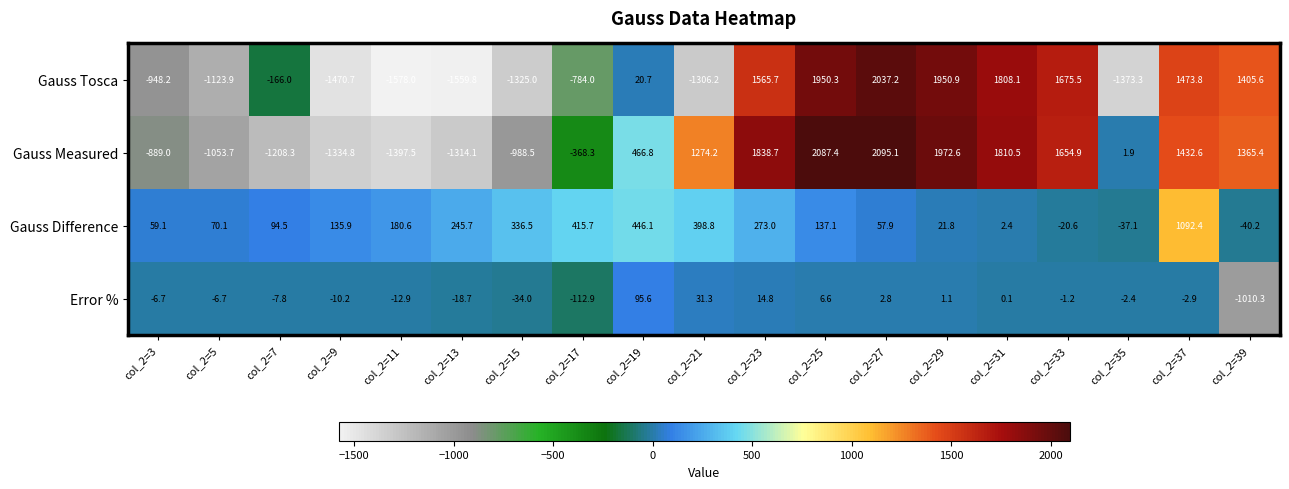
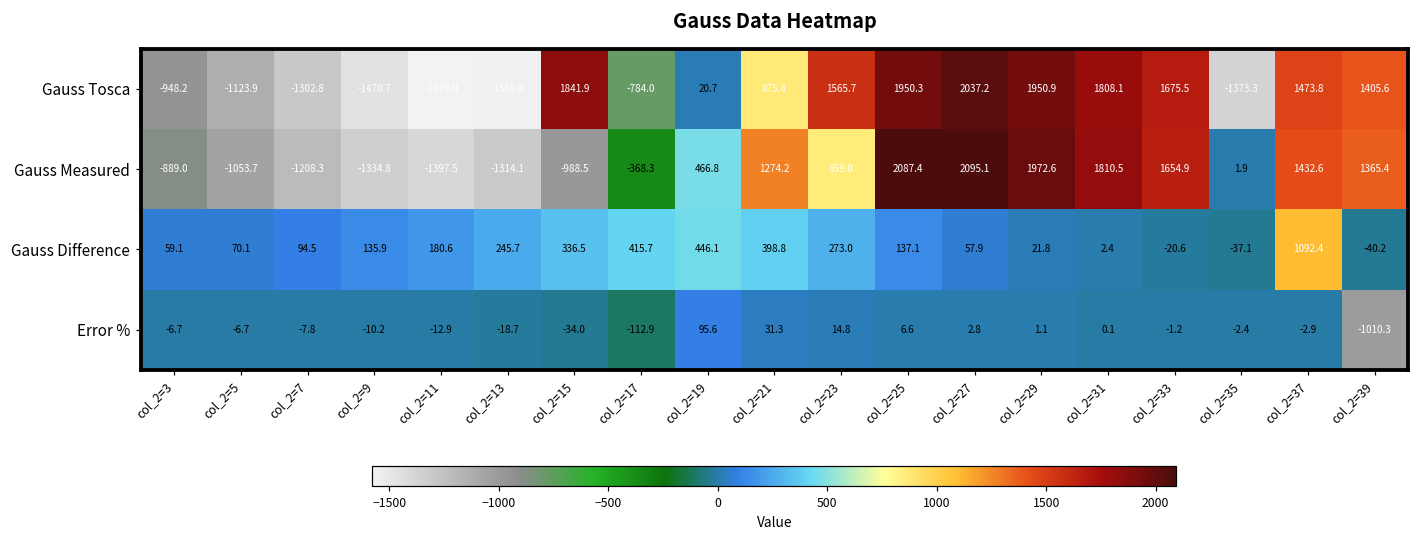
  {
    "Gauss Tosca": {
      "col_2=3": -948.2,
      "col_2=5": -1123.9,
-     "col_2=7": -166.0,
-     "col_2=15": -1325.0,
+     "col_2=7": -1302.8,
+     "col_2=15": 1841.9,
      "col_2=17": -784.0,
      "col_2=19": 20.7,
-     "col_2=21": -1306.2,
+     "col_2=21": 875.4,
      "col_2=23": 1565.7,
      "col_2=25": 1950.3,
      "col_2=27": 2037.2,
      "col_2=29": 1950.9,
      "col_2=31": 1808.1,
      "col_2=33": 1675.5,
      "col_2=37": 1473.8,
      "col_2=39": 1405.6
    },
    "Gauss Measured": {
      "col_2=3": -889.0,
      "col_2=5": -1053.7,
      "col_2=7": -1208.3,
      "col_2=9": -1334.8,
      "col_2=13": -1314.1,
      "col_2=15": -988.5,
      "col_2=17": -368.3,
      "col_2=19": 466.8,
      "col_2=21": 1274.2,
-     "col_2=23": 1838.7,
+     "col_2=23": 859.0,
      "col_2=25": 2087.4,
      "col_2=27": 2095.1,
      "col_2=29": 1972.6,
      "col_2=31": 1810.5,
      "col_2=33": 1654.9,
      "col_2=35": 1.9,
      "col_2=37": 1432.6,
      "col_2=39": 1365.4
    },
    "Gauss Difference": {
      "col_2=3": 59.1,
      "col_2=5": 70.1,
      "col_2=7": 94.5,
      "col_2=9": 135.9,
      "col_2=11": 180.6,
      "col_2=13": 245.7,
      "col_2=15": 336.5,
      "col_2=17": 415.7,
      "col_2=19": 446.1,
      "col_2=21": 398.8,
      "col_2=23": 273.0,
      "col_2=25": 137.1,
      "col_2=27": 57.9,
      "col_2=29": 21.8,
      "col_2=31": 2.4,
      "col_2=33": -20.6,
      "col_2=35": -37.1,
      "col_2=37": 1092.4,
      "col_2=39": -40.2
    },
    "Error %": {
      "col_2=3": -6.7,
      "col_2=5": -6.7,
      "col_2=7": -7.8,
      "col_2=9": -10.2,
      "col_2=11": -12.9,
      "col_2=13": -18.7,
      "col_2=15": -34.0,
      "col_2=17": -112.9,
      "col_2=19": 95.6,
      "col_2=21": 31.3,
      "col_2=23": 14.8,
      "col_2=25": 6.6,
      "col_2=27": 2.8,
      "col_2=29": 1.1,
      "col_2=31": 0.1,
      "col_2=33": -1.2,
      "col_2=35": -2.4,
      "col_2=37": -2.9,
      "col_2=39": -1010.3
    }
  }
